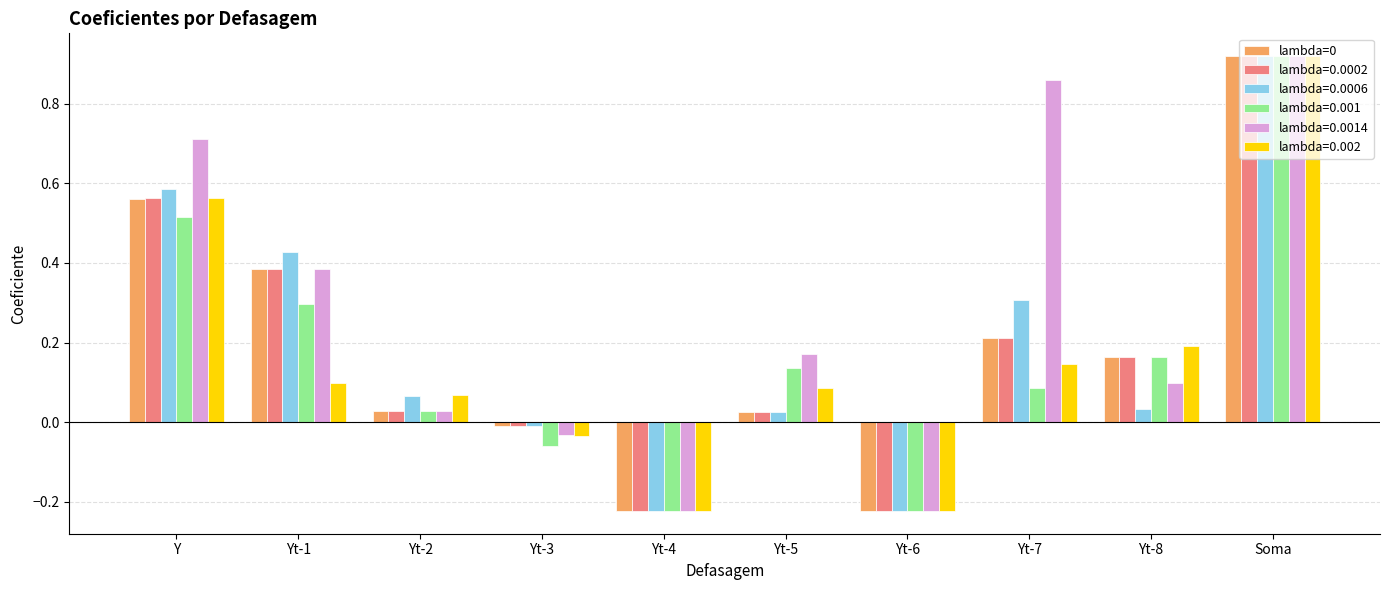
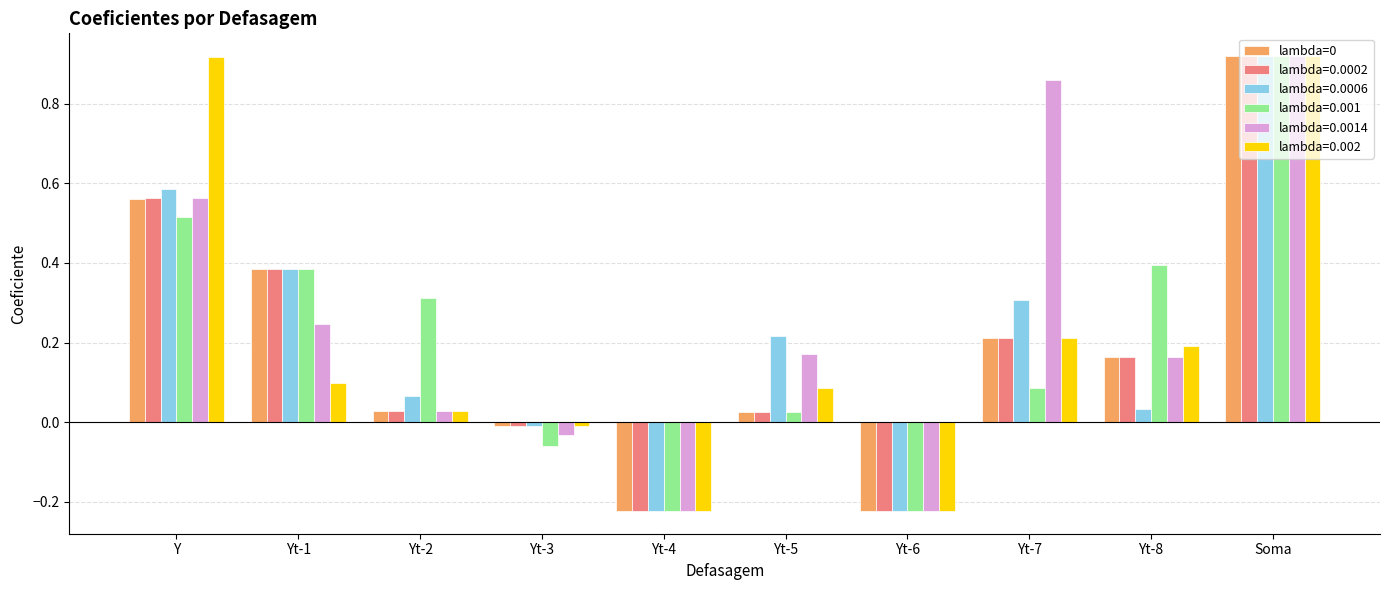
  {
    "lambda=0.0006": {
      "Y": 0.59,
-     "Yt-1": 0.43,
+     "Yt-1": 0.38,
      "Yt-2": 0.06,
      "Yt-3": -0.01,
      "Yt-4": -0.22,
-     "Yt-5": 0.03,
+     "Yt-5": 0.22,
      "Yt-6": -0.22,
      "Yt-7": 0.31,
      "Yt-8": 0.03
    },
    "lambda=0.001": {
      "Y": 0.52,
-     "Yt-1": 0.30,
-     "Yt-2": 0.03,
+     "Yt-1": 0.38,
+     "Yt-2": 0.31,
      "Yt-3": -0.06,
      "Yt-4": -0.22,
-     "Yt-5": 0.14,
+     "Yt-5": 0.03,
      "Yt-6": -0.22,
      "Yt-7": 0.09,
-     "Yt-8": 0.16
+     "Yt-8": 0.40
    },
    "lambda=0.0014": {
-     "Y": 0.71,
-     "Yt-1": 0.38,
+     "Y": 0.56,
+     "Yt-1": 0.25,
      "Yt-2": 0.03,
      "Yt-3": -0.03,
      "Yt-4": -0.22,
      "Yt-5": 0.17,
      "Yt-6": -0.22,
      "Yt-7": 0.86,
-     "Yt-8": 0.10
+     "Yt-8": 0.16
    },
    "lambda=0.002": {
-     "Y": 0.56,
+     "Y": 0.92,
      "Yt-1": 0.10,
-     "Yt-2": 0.07,
-     "Yt-3": -0.04,
+     "Yt-2": 0.03,
+     "Yt-3": -0.01,
      "Yt-4": -0.22,
      "Yt-5": 0.09,
      "Yt-6": -0.22,
-     "Yt-7": 0.15,
+     "Yt-7": 0.21,
      "Yt-8": 0.19
    }
  }
